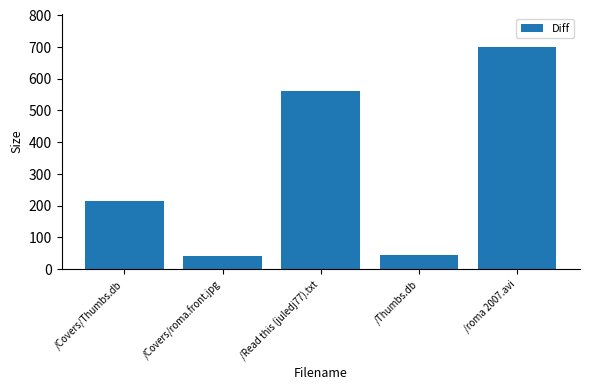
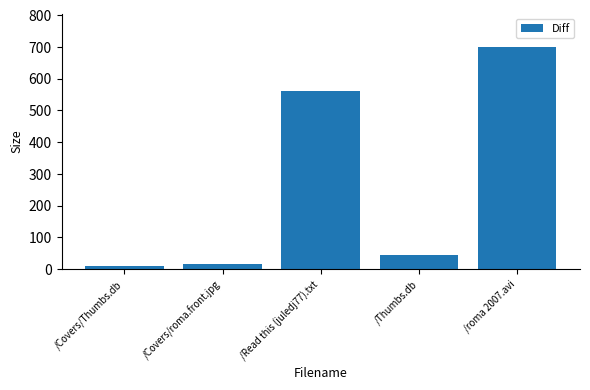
  {
-   "/Covers/Thumbs.db": 210,
-   "/Covers/roma.front.jpg": 40,
+   "/Covers/Thumbs.db": 10,
+   "/Covers/roma.front.jpg": 10,
    "/Read this (juledj77).txt": 560,
    "/Thumbs.db": 40,
    "/roma 2007.avi": 700
  }
